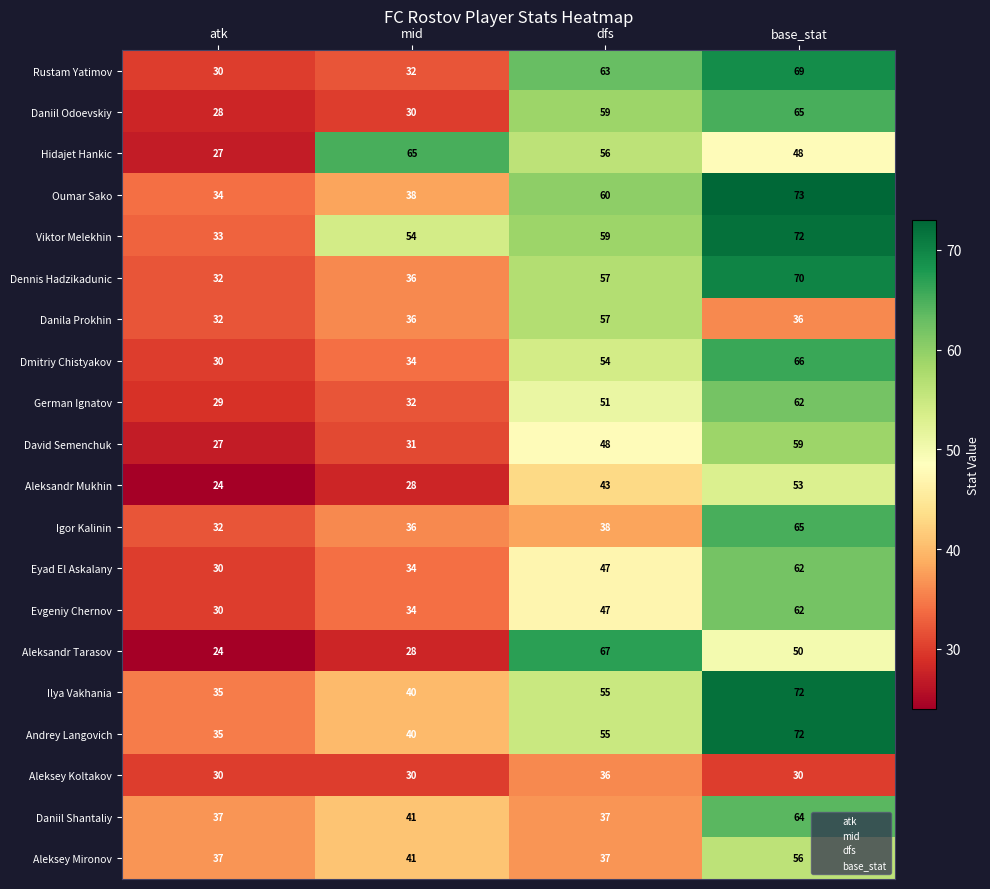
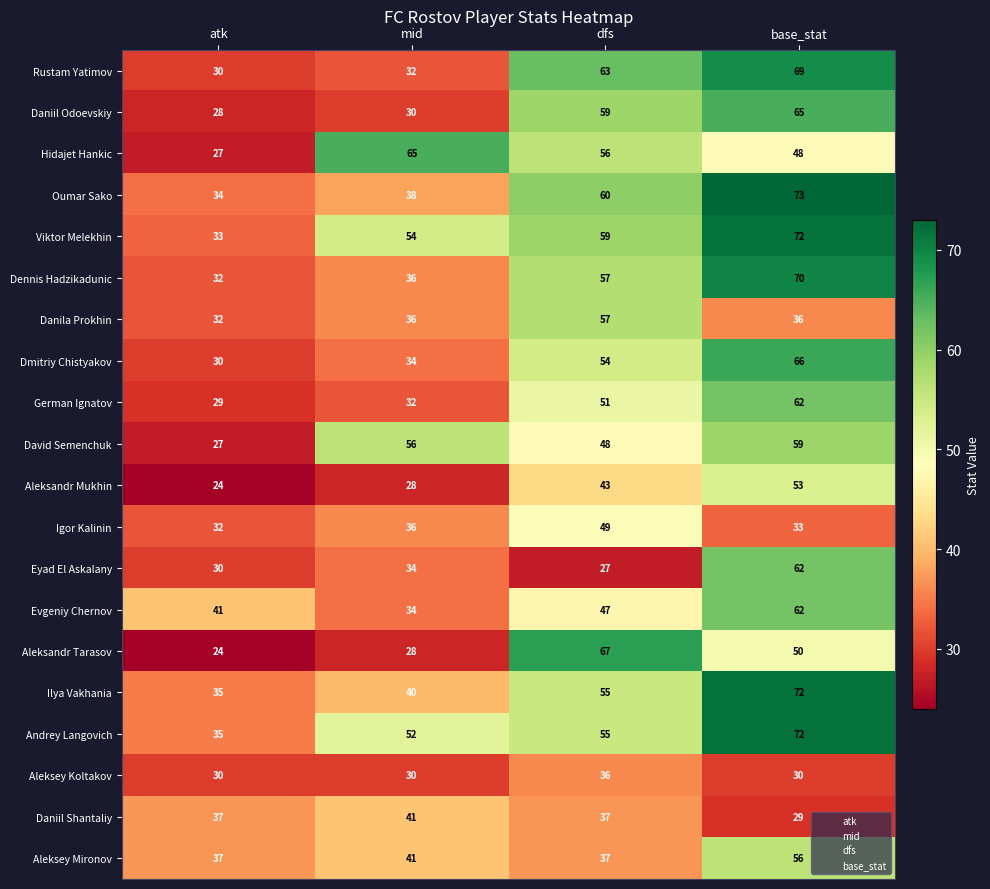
  {
    "Rustam Yatimov": {
      "atk": 30,
      "mid": 32,
      "dfs": 63,
      "base_stat": 69
    },
    "Daniil Odoevskiy": {
      "atk": 28,
      "mid": 30,
      "dfs": 59,
      "base_stat": 65
    },
    "Hidajet Hankic": {
      "atk": 27,
      "mid": 65,
      "dfs": 56,
      "base_stat": 48
    },
    "Oumar Sako": {
      "atk": 34,
      "mid": 38,
      "dfs": 60,
      "base_stat": 73
    },
    "Viktor Melekhin": {
      "atk": 33,
      "mid": 54,
      "dfs": 59,
      "base_stat": 72
    },
    "Dennis Hadzikadunic": {
      "atk": 32,
      "mid": 36,
      "dfs": 57,
      "base_stat": 70
    },
    "Danila Prokhin": {
      "atk": 32,
      "mid": 36,
      "dfs": 57,
      "base_stat": 36
    },
    "Dmitriy Chistyakov": {
      "atk": 30,
      "mid": 34,
      "dfs": 54,
      "base_stat": 66
    },
    "German Ignatov": {
      "atk": 29,
      "mid": 32,
      "dfs": 51,
      "base_stat": 62
    },
    "David Semenchuk": {
      "atk": 27,
-     "mid": 31,
+     "mid": 56,
      "dfs": 48,
      "base_stat": 59
    },
    "Aleksandr Mukhin": {
      "atk": 24,
      "mid": 28,
      "dfs": 43,
      "base_stat": 53
    },
    "Igor Kalinin": {
      "atk": 32,
      "mid": 36,
-     "dfs": 38,
-     "base_stat": 65
+     "dfs": 49,
+     "base_stat": 33
    },
    "Eyad El Askalany": {
      "atk": 30,
      "mid": 34,
-     "dfs": 47,
+     "dfs": 27,
      "base_stat": 62
    },
    "Evgeniy Chernov": {
-     "atk": 30,
+     "atk": 41,
      "mid": 34,
      "dfs": 47,
      "base_stat": 62
    },
    "Aleksandr Tarasov": {
      "atk": 24,
      "mid": 28,
      "dfs": 67,
      "base_stat": 50
    },
    "Ilya Vakhania": {
      "atk": 35,
      "mid": 40,
      "dfs": 55,
      "base_stat": 72
    },
    "Andrey Langovich": {
      "atk": 35,
-     "mid": 40,
+     "mid": 52,
      "dfs": 55,
      "base_stat": 72
    },
    "Aleksey Koltakov": {
      "atk": 30,
      "mid": 30,
      "dfs": 36,
      "base_stat": 30
    },
    "Daniil Shantaliy": {
      "atk": 37,
      "mid": 41,
      "dfs": 37,
-     "base_stat": 64
+     "base_stat": 29
    },
    "Aleksey Mironov": {
      "atk": 37,
      "mid": 41,
      "dfs": 37,
      "base_stat": 56
    }
  }
